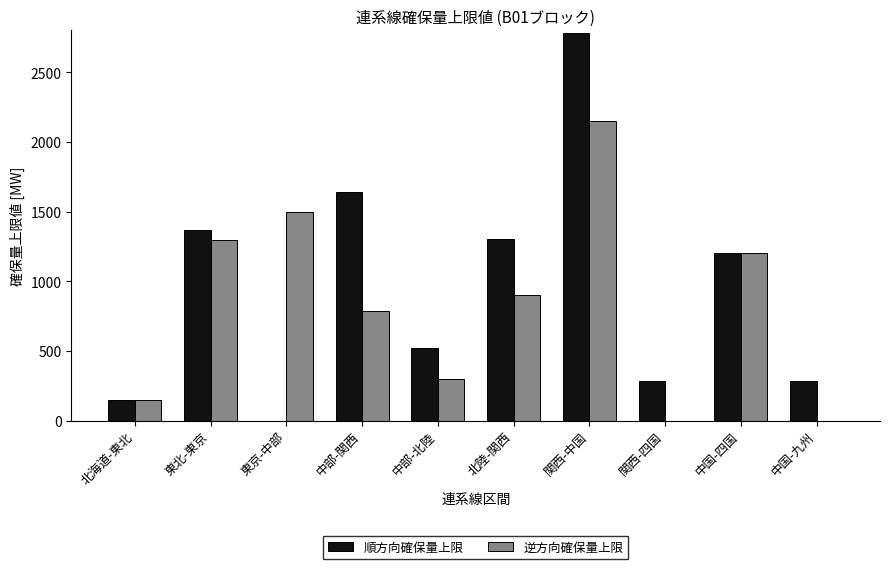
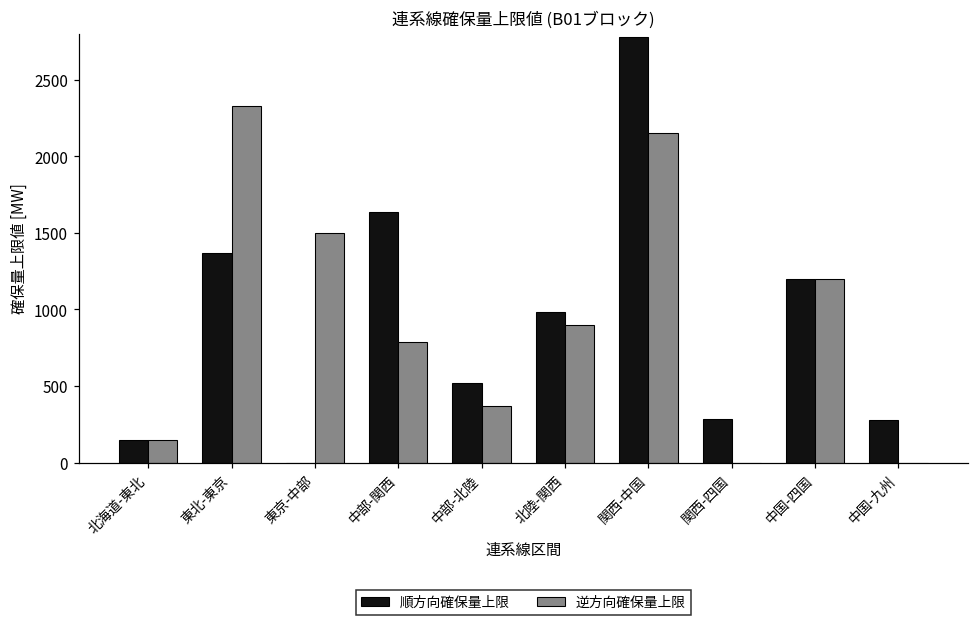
  {
    "順方向確保量上限": {
      "北海道-東北": 150,
      "東北-東京": 1370,
      "東京-中部": 0,
      "中部-関西": 1640,
      "中部-北陸": 520,
-     "北陸-関西": 1300,
+     "北陸-関西": 980,
      "関西-中国": 2780,
      "関西-四国": 290,
      "中国-四国": 1200,
      "中国-九州": 280
    },
    "逆方向確保量上限": {
      "北海道-東北": 150,
-     "東北-東京": 1300,
+     "東北-東京": 2330,
      "東京-中部": 1500,
      "中部-関西": 790,
-     "中部-北陸": 300,
+     "中部-北陸": 370,
      "北陸-関西": 900,
      "関西-中国": 2150,
      "関西-四国": 0,
      "中国-四国": 1200,
      "中国-九州": 0
    }
  }
